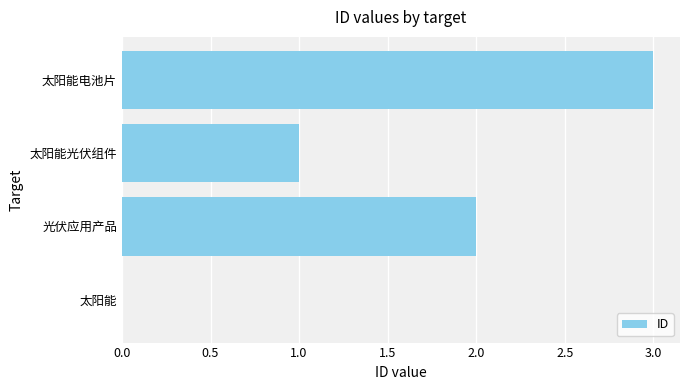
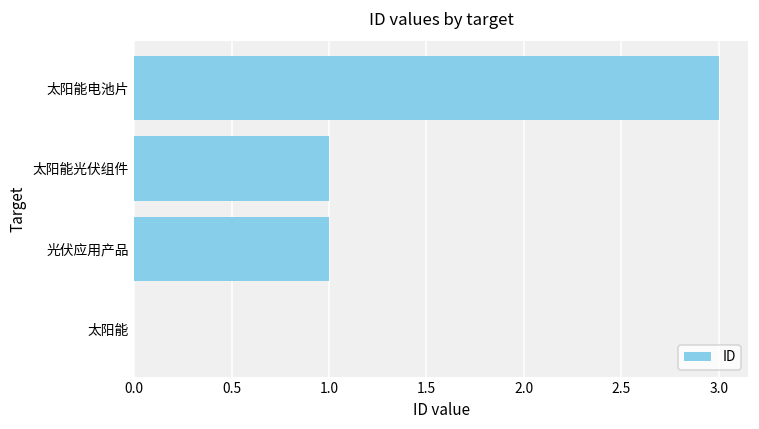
  {
    "太阳能电池片": 3,
    "太阳能光伏组件": 1,
-   "光伏应用产品": 2,
+   "光伏应用产品": 1,
    "太阳能": 0
  }
